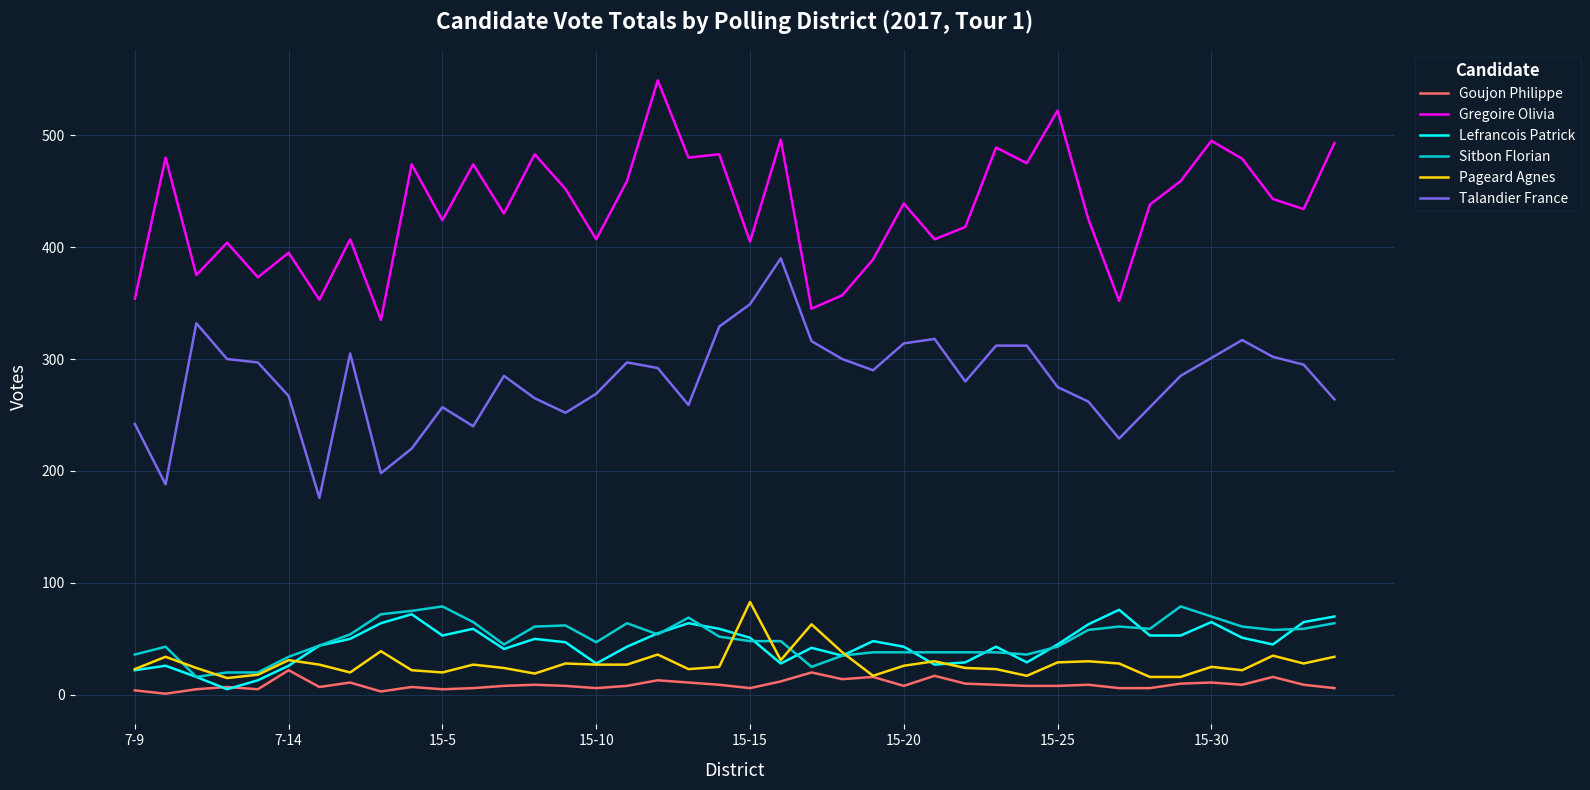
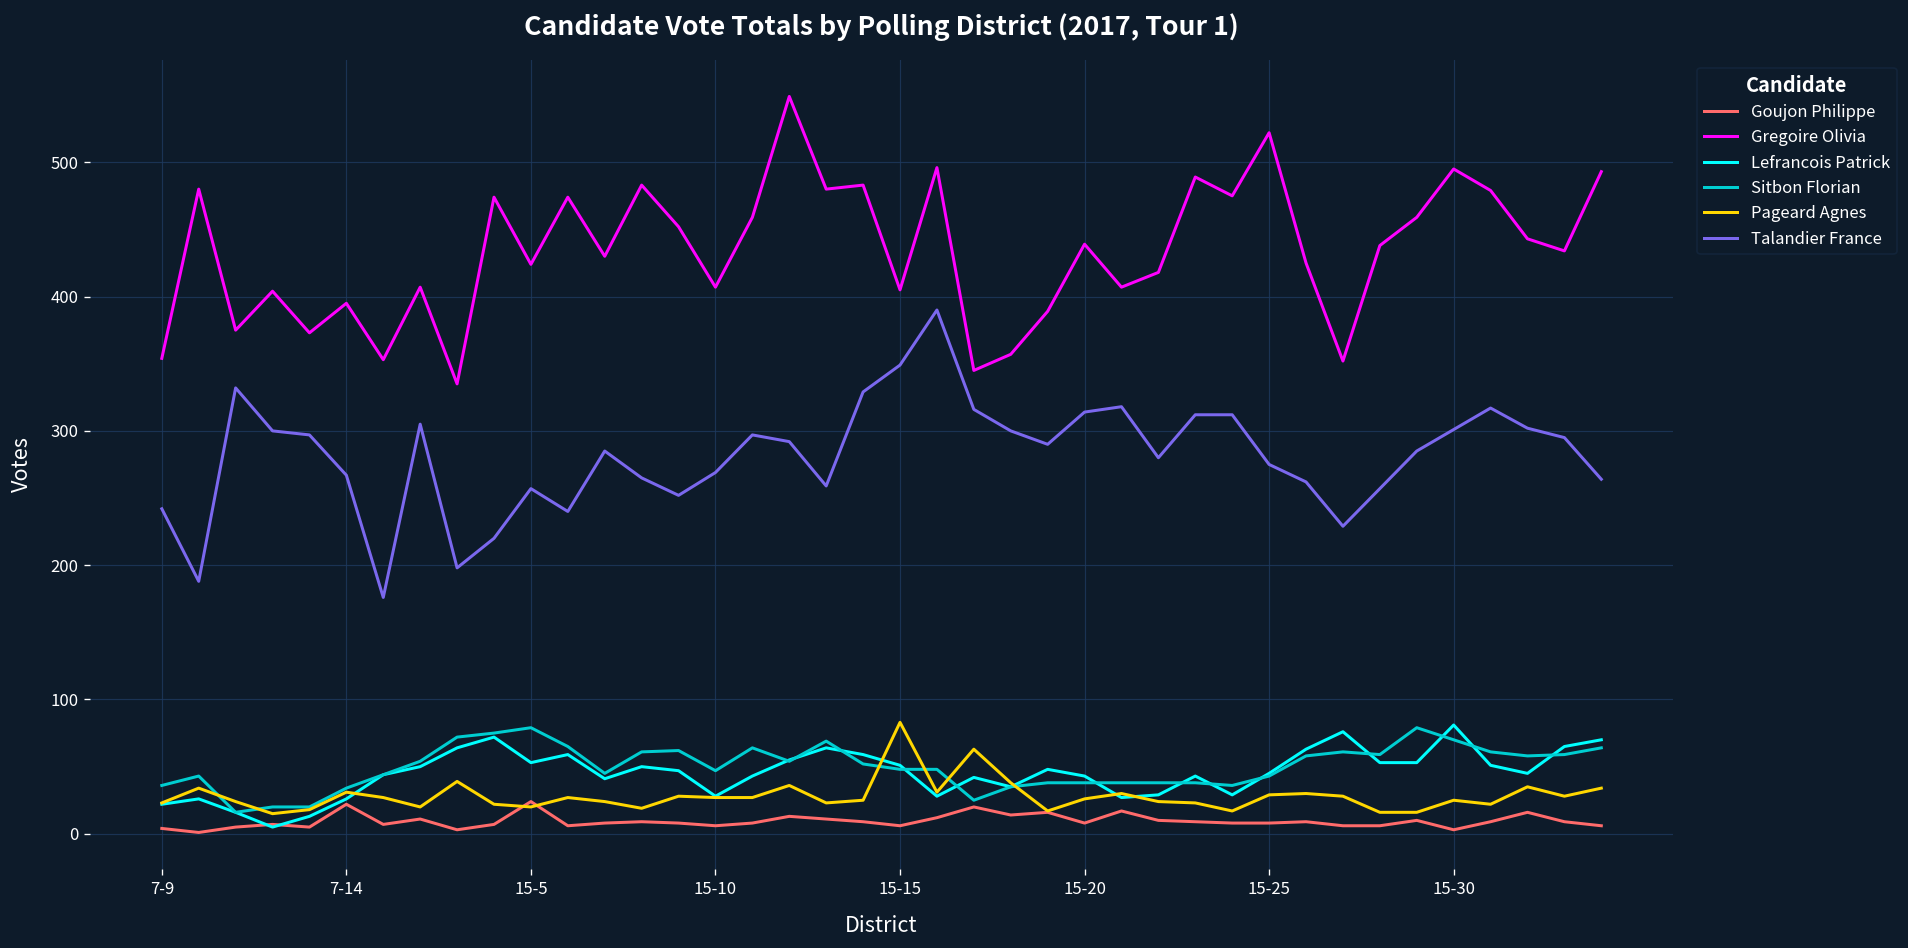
  {
    "Goujon Philippe": {
      "7-9": 4,
      "7-14": 22,
-     "15-5": 5,
+     "15-5": 24,
      "15-10": 6,
      "15-15": 6,
      "15-20": 8,
      "15-25": 8,
-     "15-30": 11
+     "15-30": 3
    },
    "Gregoire Olivia": {
      "7-9": 354,
      "7-14": 395,
      "15-5": 424,
      "15-10": 407,
      "15-15": 405,
      "15-20": 439,
      "15-25": 522,
      "15-30": 495
    },
    "Lefrancois Patrick": {
      "7-14": 26,
      "15-5": 53,
      "15-15": 51,
      "15-20": 43,
-     "15-30": 65
+     "15-30": 81
    },
    "Sitbon Florian": {
      "7-9": 36,
      "7-14": 34,
      "15-5": 79,
      "15-10": 47,
      "15-15": 48,
      "15-20": 38,
      "15-30": 70
    },
    "Pageard Agnes": {
      "7-14": 31,
      "15-5": 20,
      "15-15": 83,
      "15-20": 26,
      "15-25": 29,
      "15-30": 25
    },
    "Talandier France": {
      "7-9": 242,
      "7-14": 267,
      "15-5": 257,
      "15-10": 269,
      "15-15": 349,
      "15-20": 314,
      "15-25": 275,
      "15-30": 301
    }
  }
